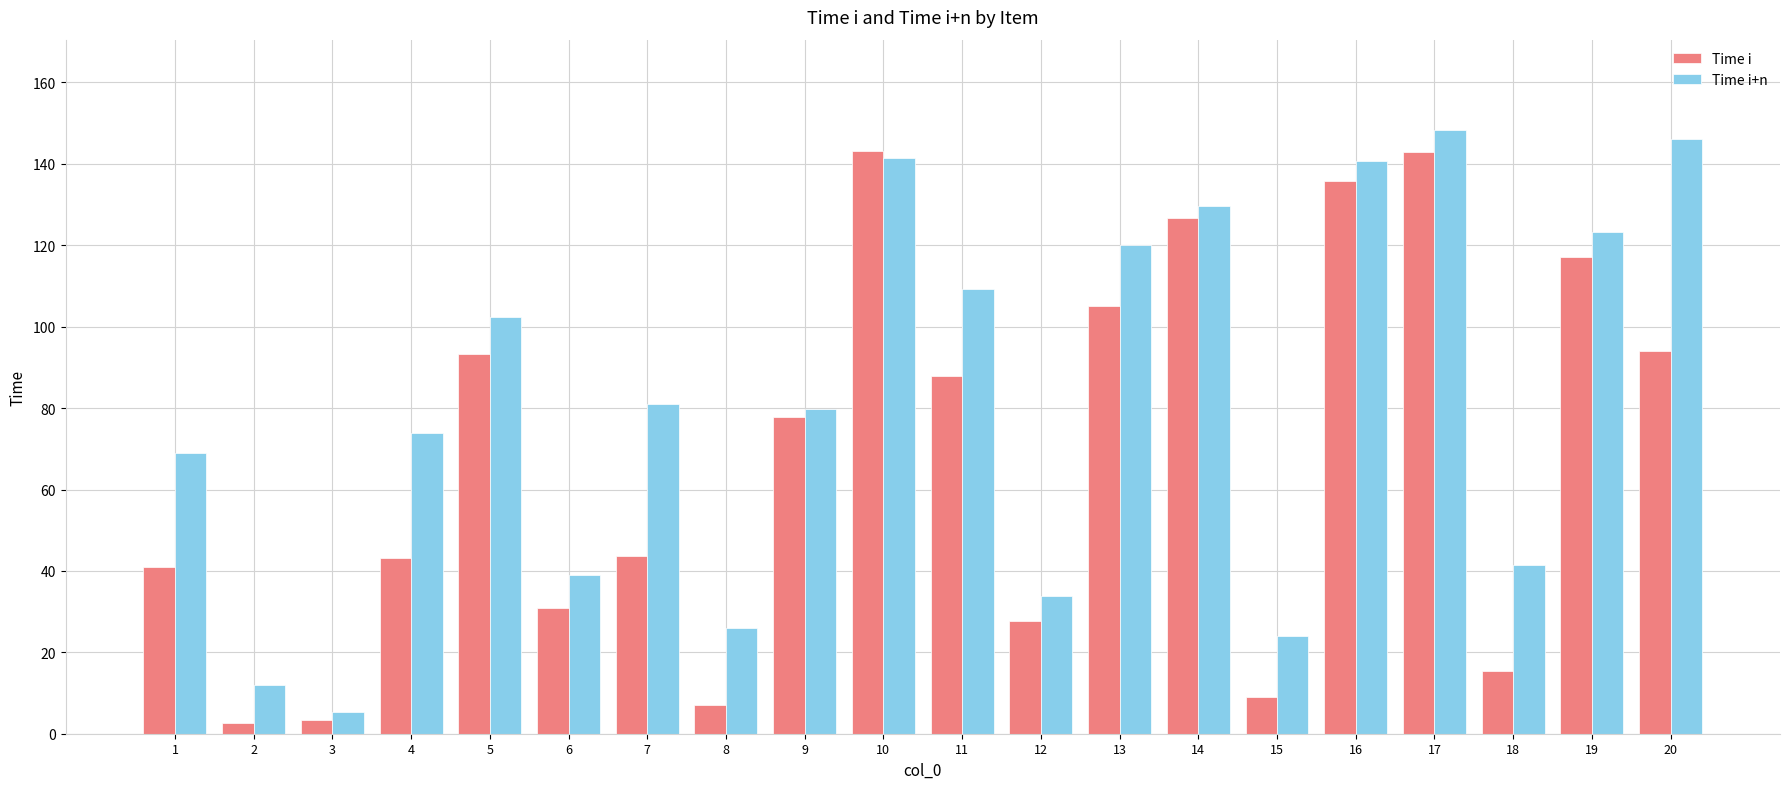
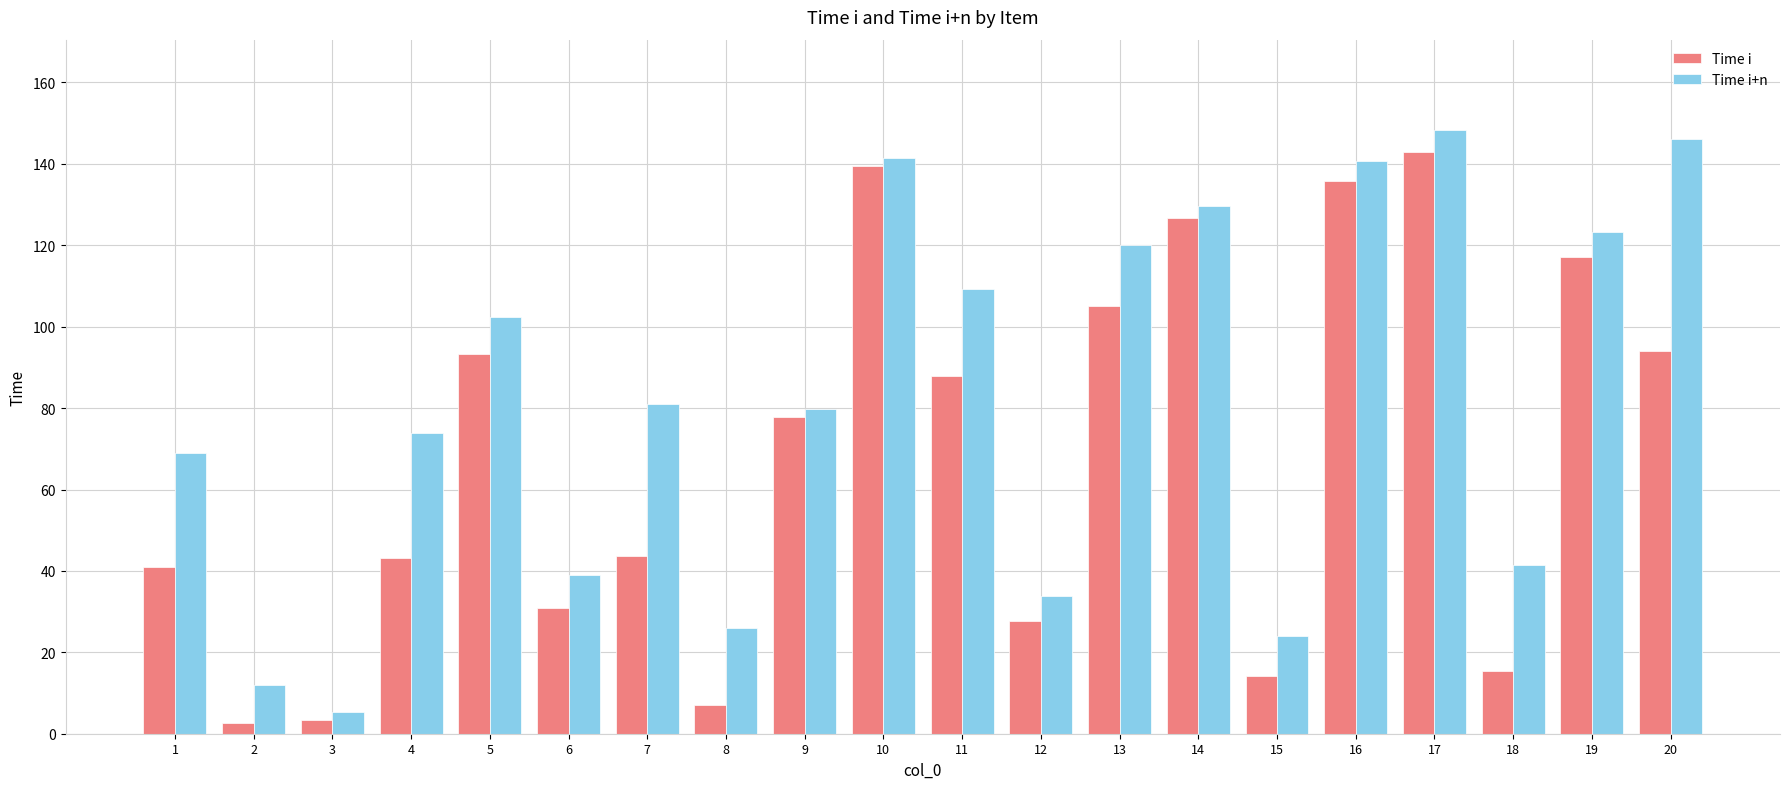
  {
    "Time i": {
      "1": 41,
      "2": 3,
      "3": 3,
      "4": 43,
      "5": 93,
      "6": 31,
      "7": 44,
      "8": 7,
      "9": 78,
-     "10": 143,
+     "10": 140,
      "11": 88,
      "12": 28,
      "13": 105,
      "14": 127,
-     "15": 9,
+     "15": 14,
      "16": 136,
      "17": 143,
      "18": 15,
      "19": 117,
      "20": 94
    },
    "Time i+n": {
      "1": 69,
      "2": 12,
      "3": 5,
      "4": 74,
      "5": 102,
      "6": 39,
      "7": 81,
      "8": 26,
      "9": 80,
      "10": 142,
      "11": 109,
      "12": 34,
      "13": 120,
      "14": 130,
      "15": 24,
      "16": 141,
      "17": 148,
      "18": 41,
      "19": 123,
      "20": 146
    }
  }
